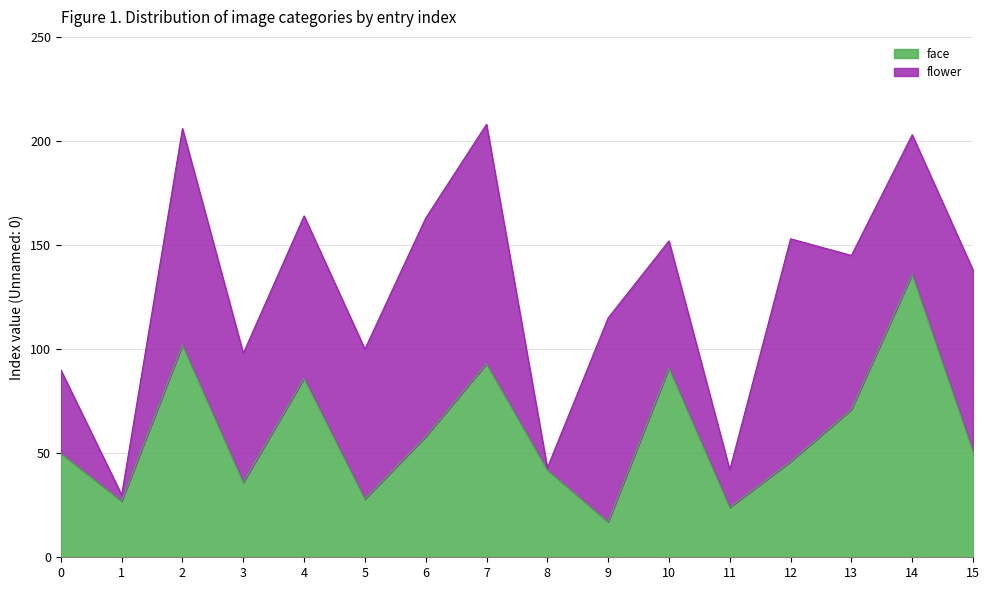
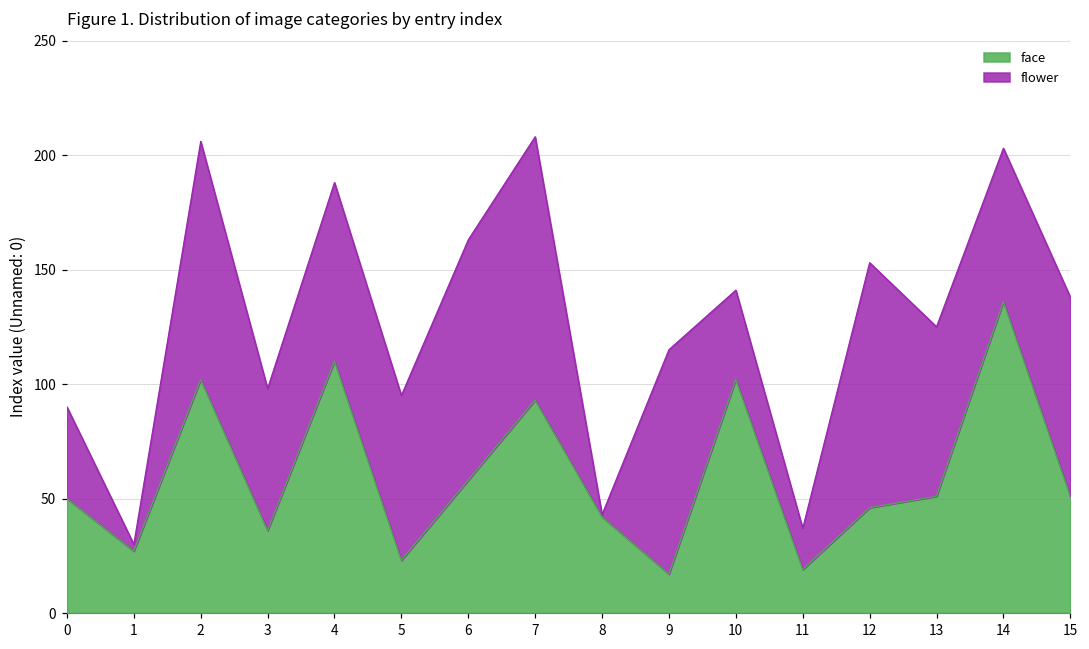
  {
    "face": {
      "0": 50,
      "1": 27,
      "2": 102,
      "3": 36,
-     "4": 86,
-     "5": 28,
+     "4": 110,
+     "5": 23,
      "6": 58,
      "7": 93,
      "9": 17,
-     "10": 91,
-     "11": 24,
+     "10": 102,
+     "11": 19,
      "12": 46,
-     "13": 71,
+     "13": 51,
      "14": 136,
      "15": 51
    },
    "flower": {
      "0": 40,
      "1": 3,
      "2": 104,
      "3": 62,
      "4": 78,
      "5": 72,
      "6": 105,
      "7": 115,
      "9": 98,
-     "10": 61,
+     "10": 39,
      "11": 18,
      "12": 107,
      "13": 74,
      "14": 67,
      "15": 87
    }
  }
